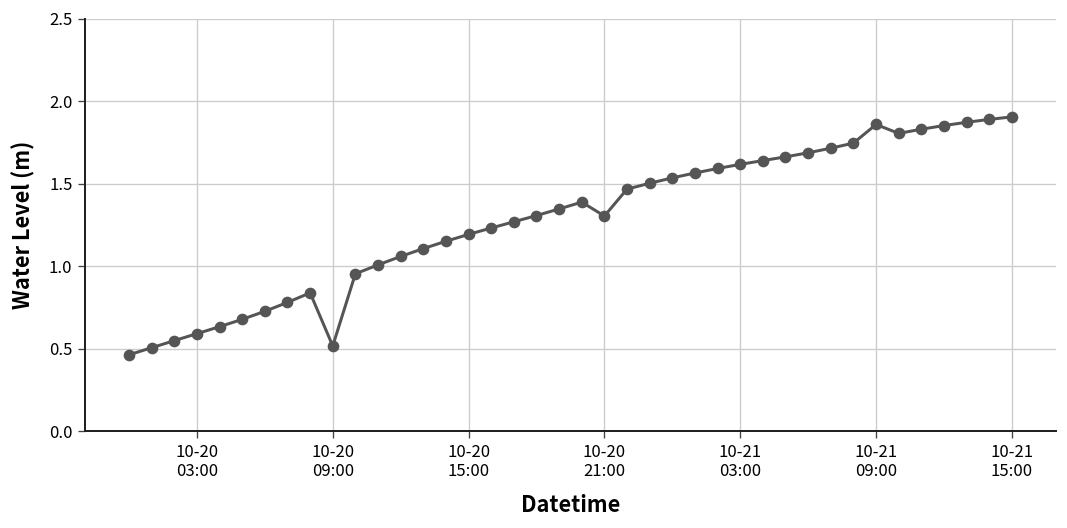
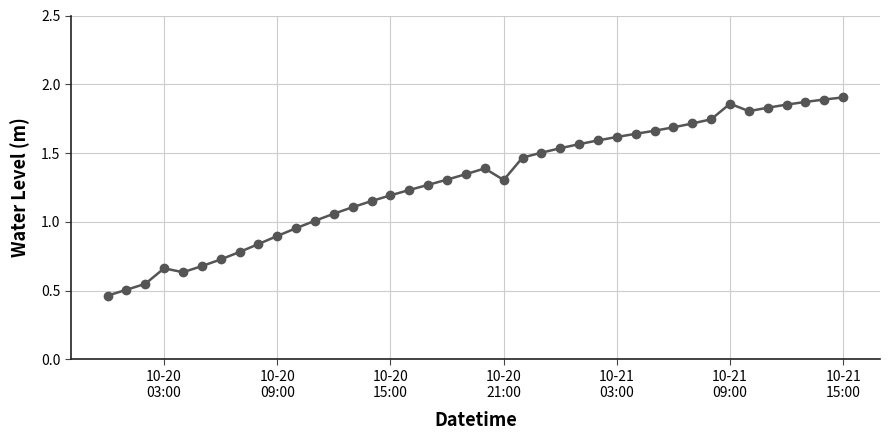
  {
-   "10-20 03:00": 0.59,
-   "10-20 09:00": 0.52,
+   "10-20 03:00": 0.66,
+   "10-20 09:00": 0.90,
    "10-20 15:00": 1.19,
    "10-20 21:00": 1.30,
    "10-21 03:00": 1.62,
    "10-21 09:00": 1.86,
    "10-21 15:00": 1.90
  }
